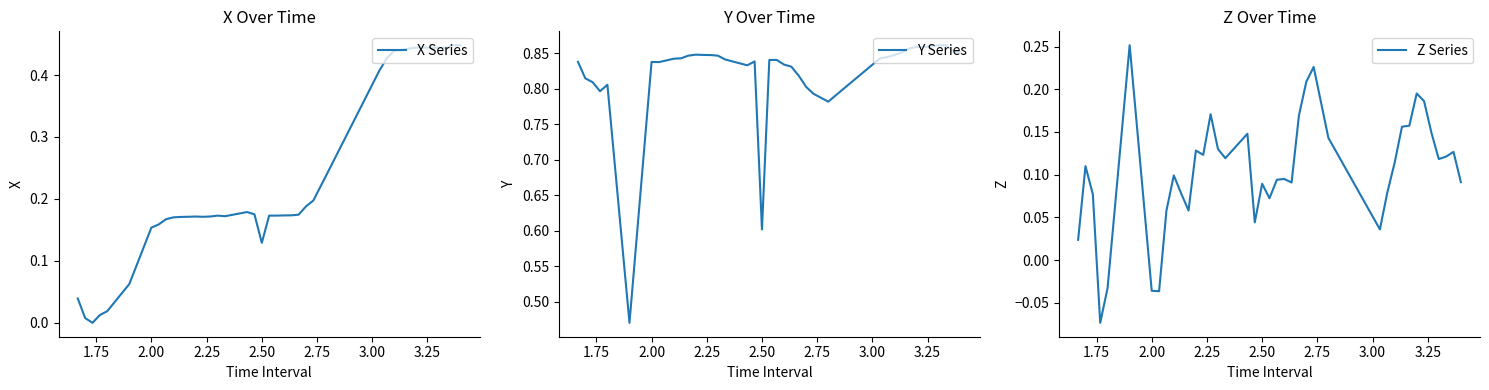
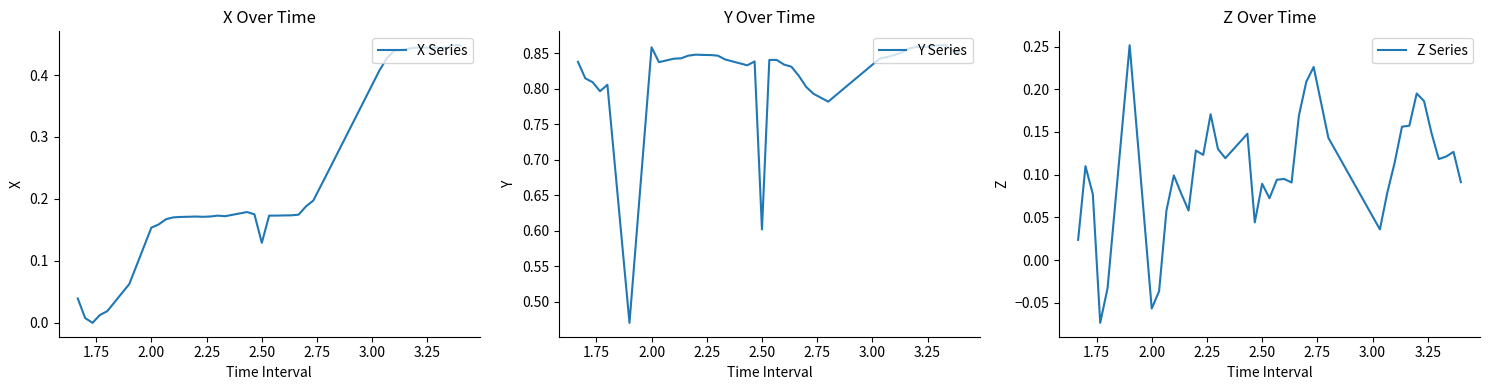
  {
    "X Over Time": {
      "2.00": 0.15,
      "2.50": 0.13
    },
    "Y Over Time": {
-     "2.00": 0.84,
+     "2.00": 0.86,
      "2.50": 0.60
    },
    "Z Over Time": {
-     "2.00": -0.04,
+     "2.00": -0.06,
      "2.50": 0.09
    }
  }
